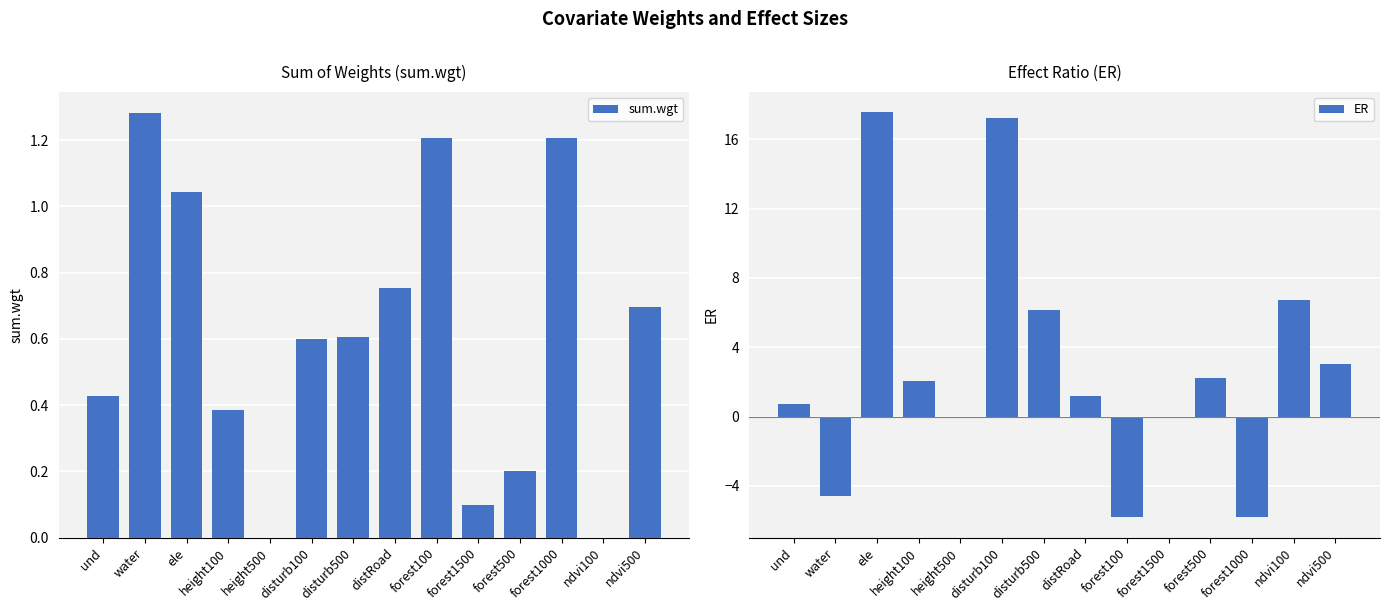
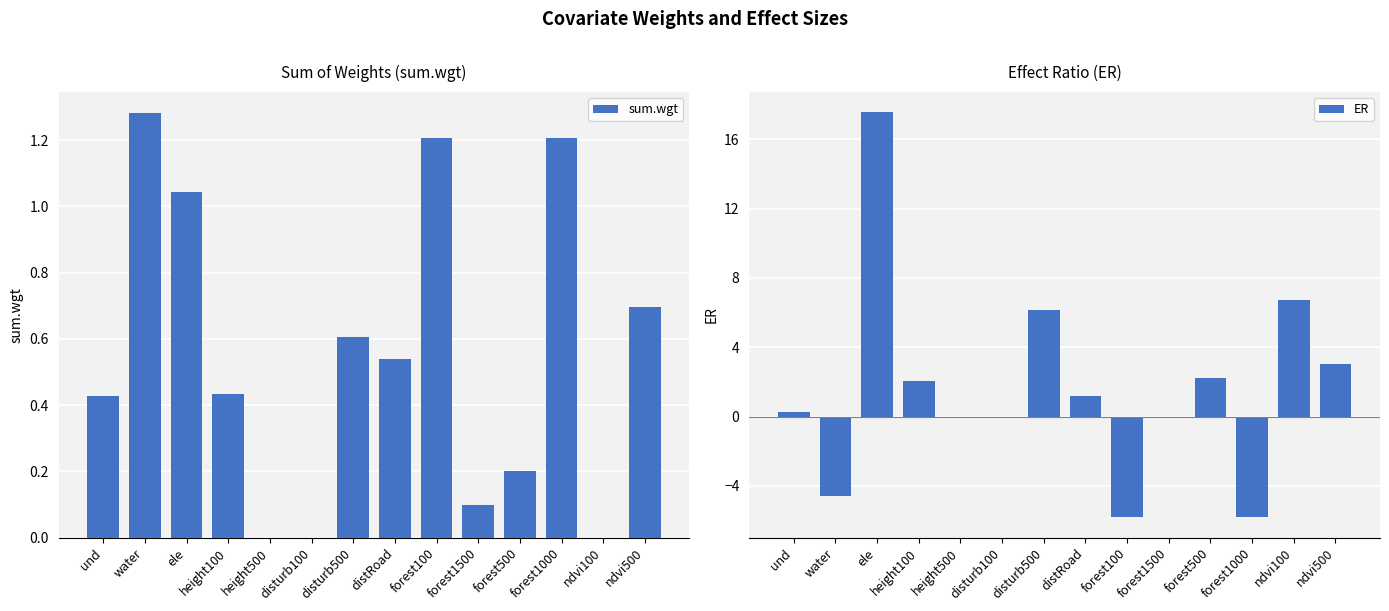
  {
    "Sum of Weights (sum.wgt)": {
      "und": 0.43,
      "water": 1.28,
      "ele": 1.04,
-     "height100": 0.39,
+     "height100": 0.43,
      "height500": 0.00,
-     "disturb100": 0.6,
+     "disturb100": 0.0,
      "disturb500": 0.61,
-     "distRoad": 0.75,
+     "distRoad": 0.54,
      "forest100": 1.21,
      "forest1500": 0.10,
      "forest500": 0.20,
      "forest1000": 1.21,
      "ndvi100": 0.00,
      "ndvi500": 0.70
    },
    "Effect Ratio (ER)": {
-     "und": 0.7,
+     "und": 0.3,
      "water": -4.6,
      "ele": 17.6,
      "height100": 2.1,
      "height500": 0.0,
-     "disturb100": 17.2,
+     "disturb100": 0.0,
      "disturb500": 6.1,
      "distRoad": 1.2,
      "forest100": -5.8,
      "forest1500": 0.0,
      "forest500": 2.2,
      "forest1000": -5.8,
      "ndvi100": 6.7,
      "ndvi500": 3.1
    }
  }
